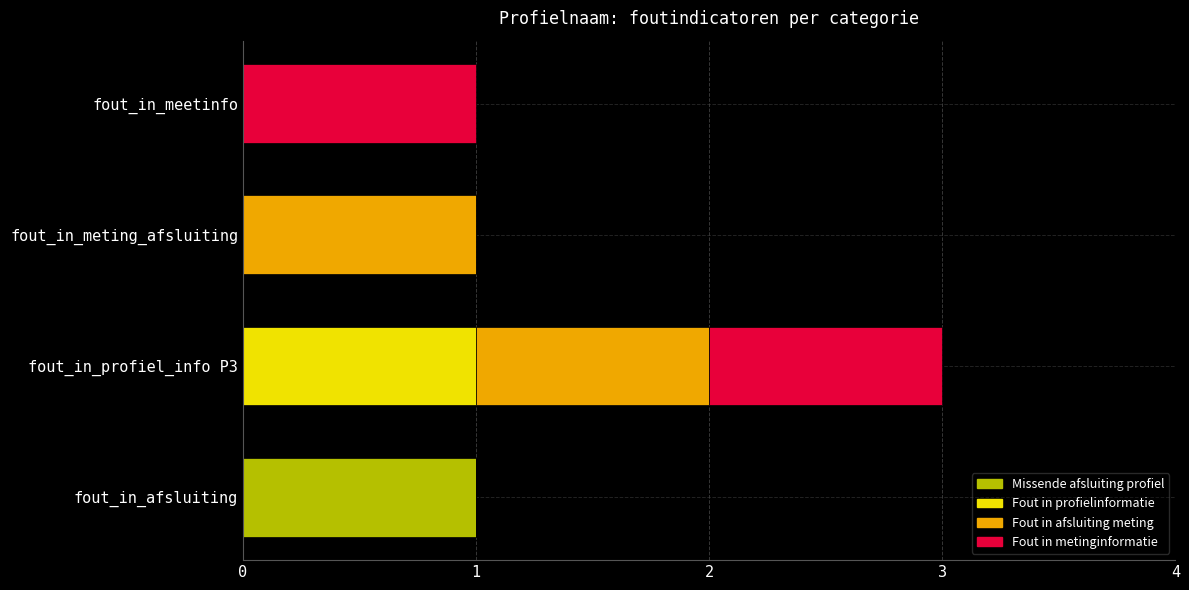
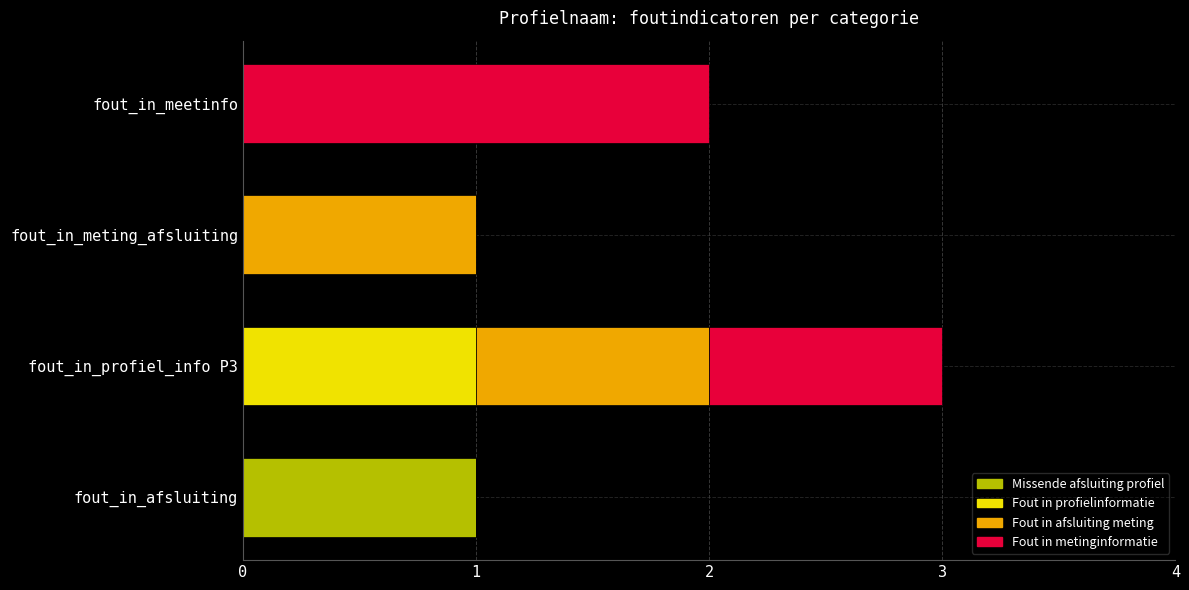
  {
    "Missende afsluiting profiel": {
      "fout_in_meetinfo": 0,
      "fout_in_meting_afsluiting": 0,
      "fout_in_profiel_info P3": 0,
      "fout_in_afsluiting": 1
    },
    "Fout in metinginformatie": {
-     "fout_in_meetinfo": 1,
+     "fout_in_meetinfo": 2,
      "fout_in_meting_afsluiting": 0,
      "fout_in_profiel_info P3": 1,
      "fout_in_afsluiting": 0
    }
  }
